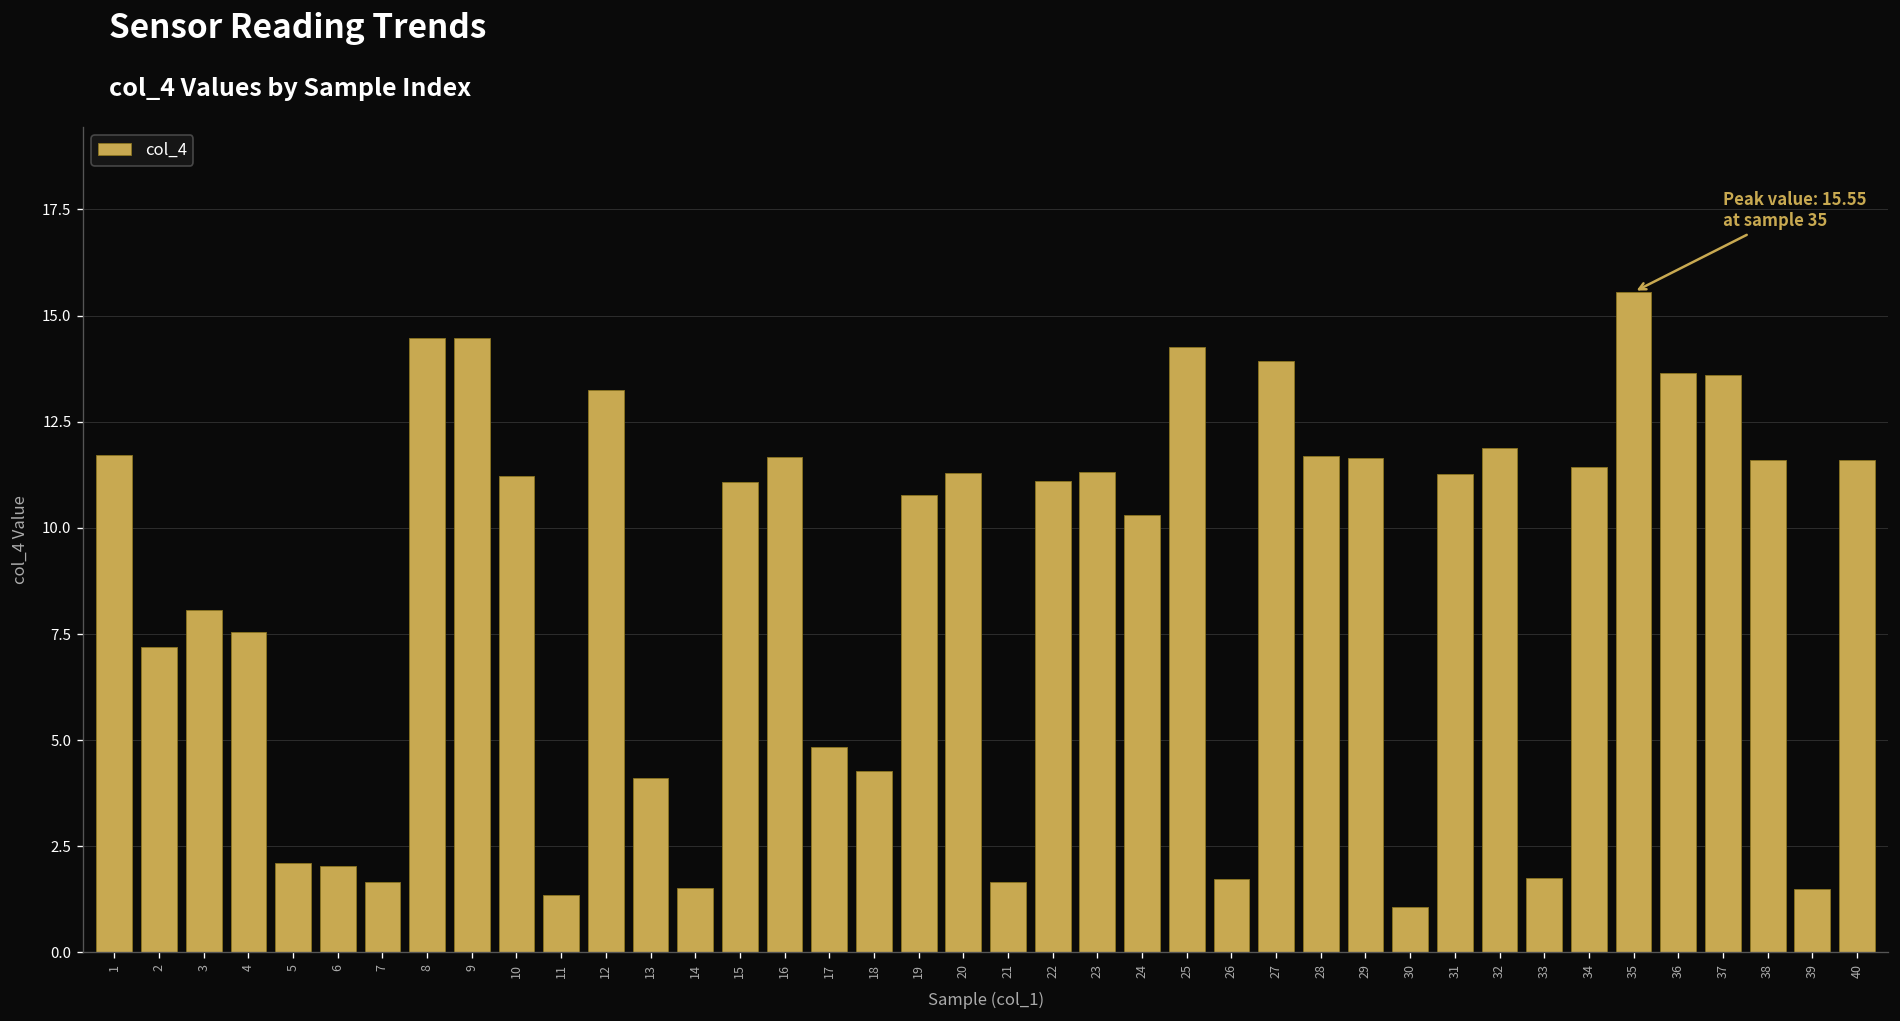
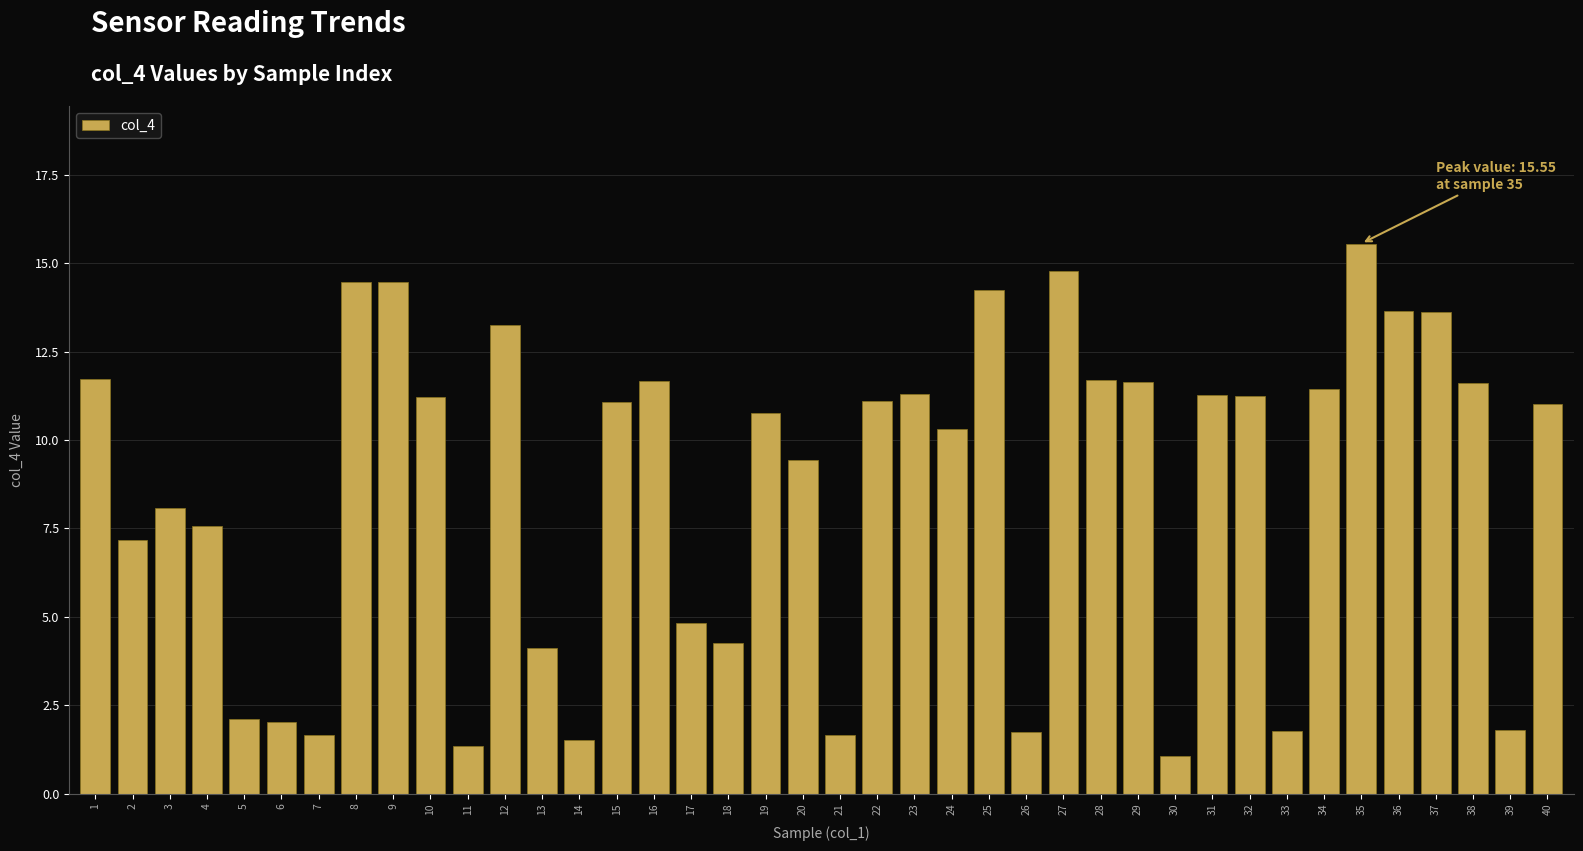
  {
    "1": 11.7,
    "2": 7.2,
    "3": 8.1,
    "4": 7.6,
    "5": 2.1,
    "6": 2.0,
    "7": 1.6,
    "8": 14.5,
    "9": 14.5,
    "10": 11.2,
    "11": 1.4,
    "12": 13.3,
    "13": 4.1,
    "14": 1.5,
    "15": 11.1,
    "16": 11.7,
    "17": 4.8,
    "18": 4.3,
    "19": 10.8,
-   "20": 11.3,
+   "20": 9.4,
    "21": 1.7,
    "22": 11.1,
    "23": 11.3,
    "24": 10.3,
    "25": 14.3,
    "26": 1.7,
-   "27": 13.9,
+   "27": 14.8,
    "28": 11.7,
    "29": 11.6,
    "30": 1.1,
    "31": 11.3,
-   "32": 11.9,
+   "32": 11.3,
    "33": 1.8,
    "34": 11.4,
    "36": 13.6,
    "37": 13.6,
    "38": 11.6,
-   "39": 1.5,
-   "40": 11.6
+   "39": 1.8,
+   "40": 11.0
  }
